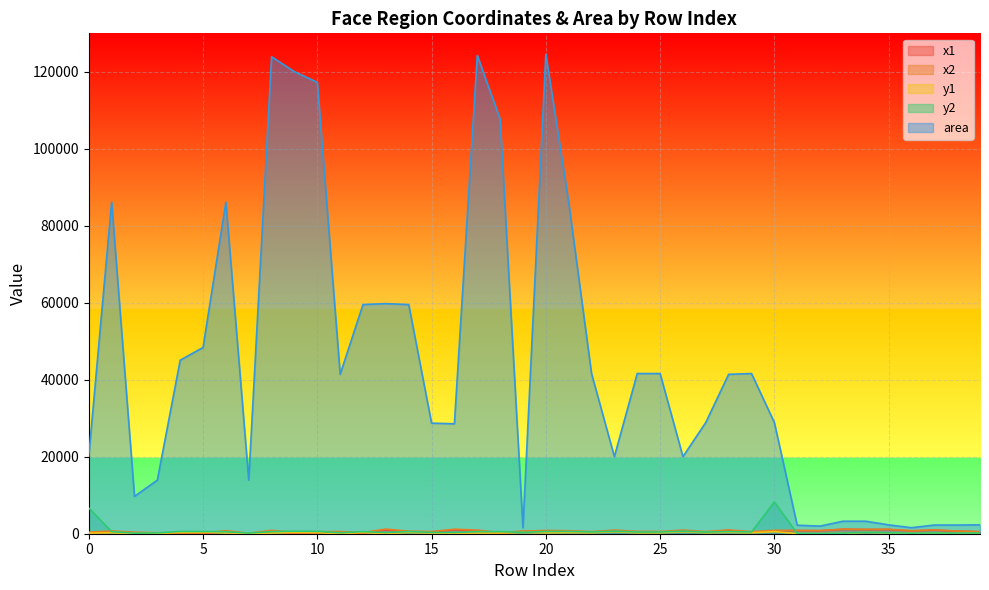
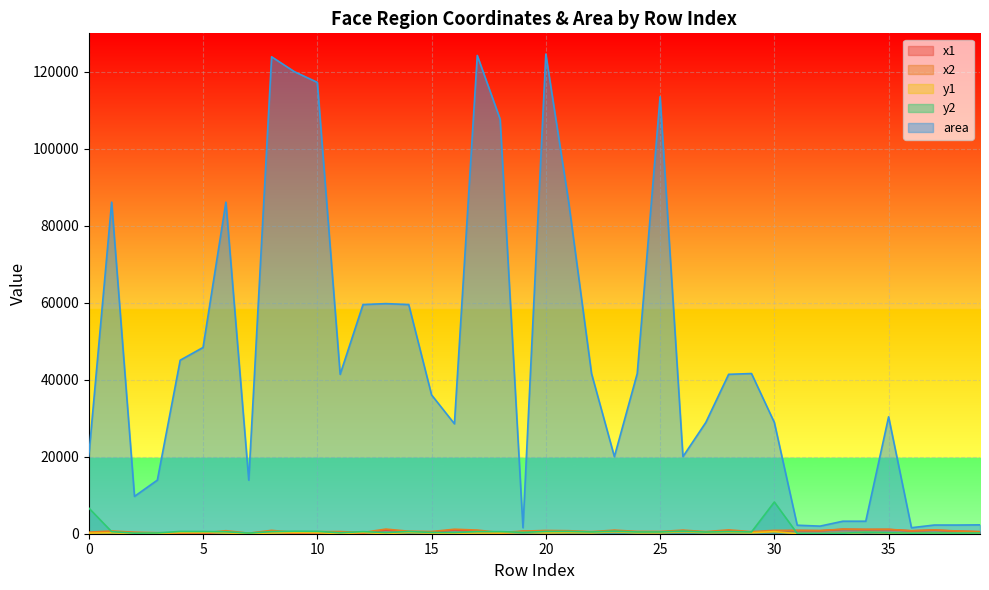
  {
    "y2": {
      "0": 7000,
      "30": 8000
    },
    "area": {
      "0": 20000,
      "5": 48000,
      "10": 117000,
-     "15": 29000,
+     "15": 36000,
      "20": 125000,
-     "25": 42000,
+     "25": 114000,
      "30": 29000,
-     "35": 2000
+     "35": 30000
    }
  }
